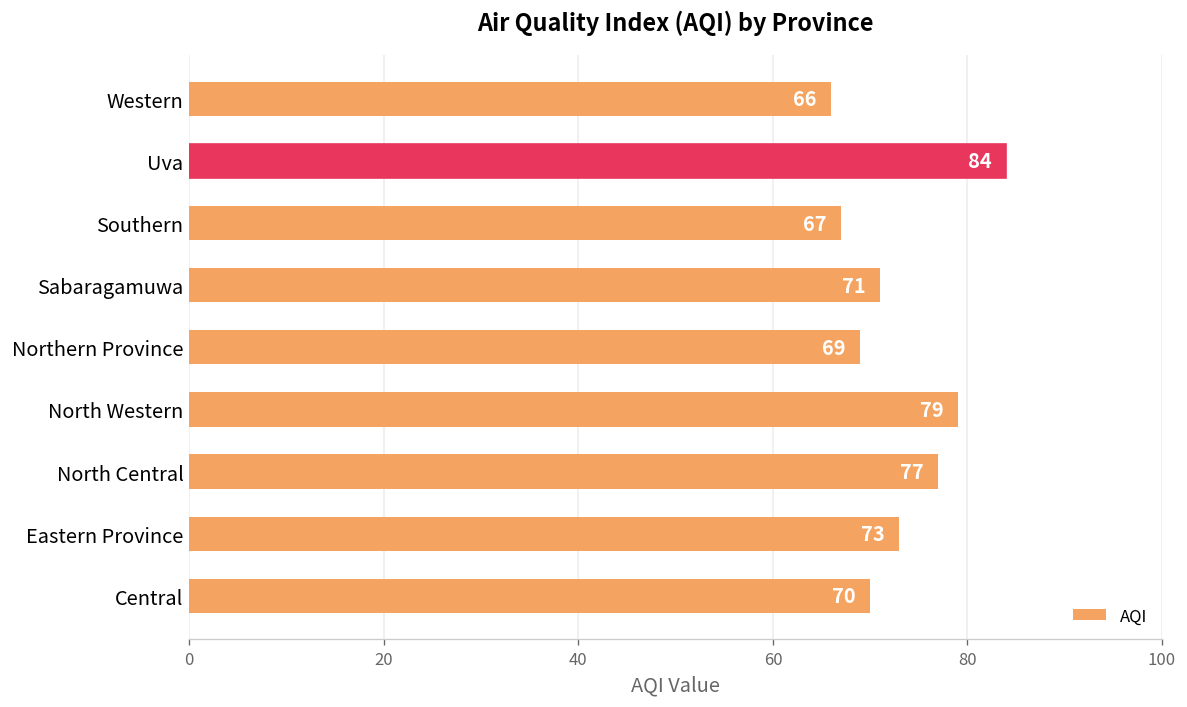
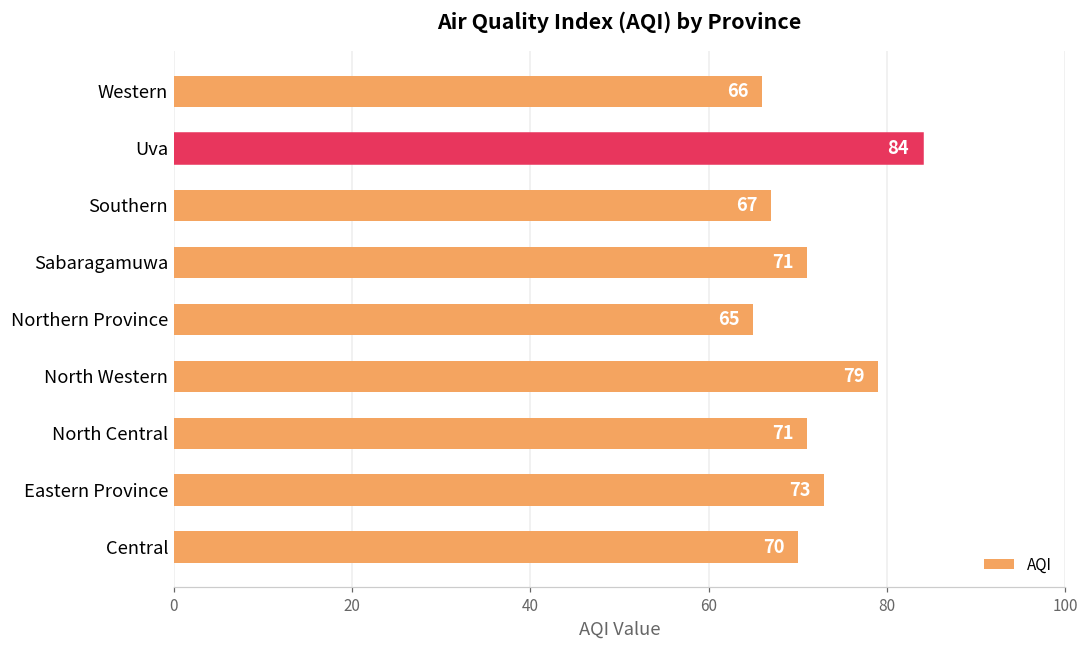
  {
    "Western": 66,
    "Uva": 84,
    "Southern": 67,
    "Sabaragamuwa": 71,
-   "Northern Province": 69,
+   "Northern Province": 65,
    "North Western": 79,
-   "North Central": 77,
+   "North Central": 71,
    "Eastern Province": 73,
    "Central": 70
  }
